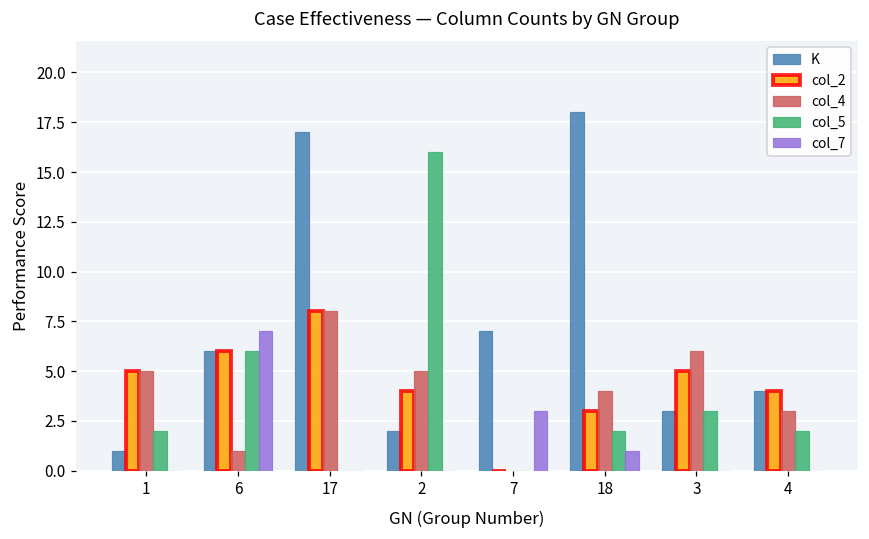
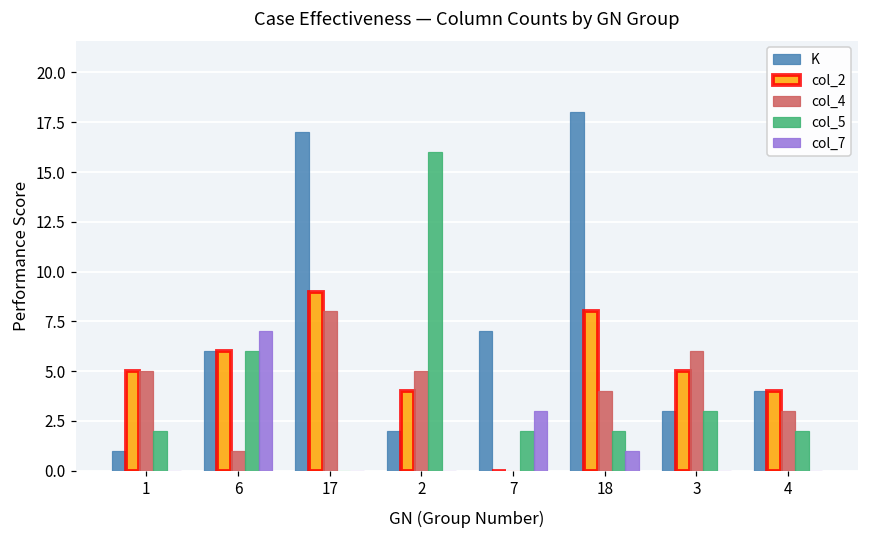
  {
    "K": {
      "1": 1,
      "6": 6,
      "17": 17,
      "2": 2,
      "7": 7,
      "18": 18,
      "3": 3,
      "4": 4
    },
    "col_2": {
      "1": 5,
      "6": 6,
-     "17": 8,
+     "17": 9,
      "2": 4,
      "7": 0,
-     "18": 3,
+     "18": 8,
      "3": 5,
      "4": 4
    },
    "col_4": {
      "1": 5,
      "6": 1,
      "17": 8,
      "2": 5,
      "7": 0,
      "18": 4,
      "3": 6,
      "4": 3
    },
    "col_5": {
      "1": 2,
      "6": 6,
      "17": 0,
      "2": 16,
-     "7": 0,
+     "7": 2,
      "18": 2,
      "3": 3,
      "4": 2
    },
    "col_7": {
      "1": 0,
      "6": 7,
      "17": 0,
      "2": 0,
      "7": 3,
      "18": 1,
      "3": 0,
      "4": 0
    }
  }
